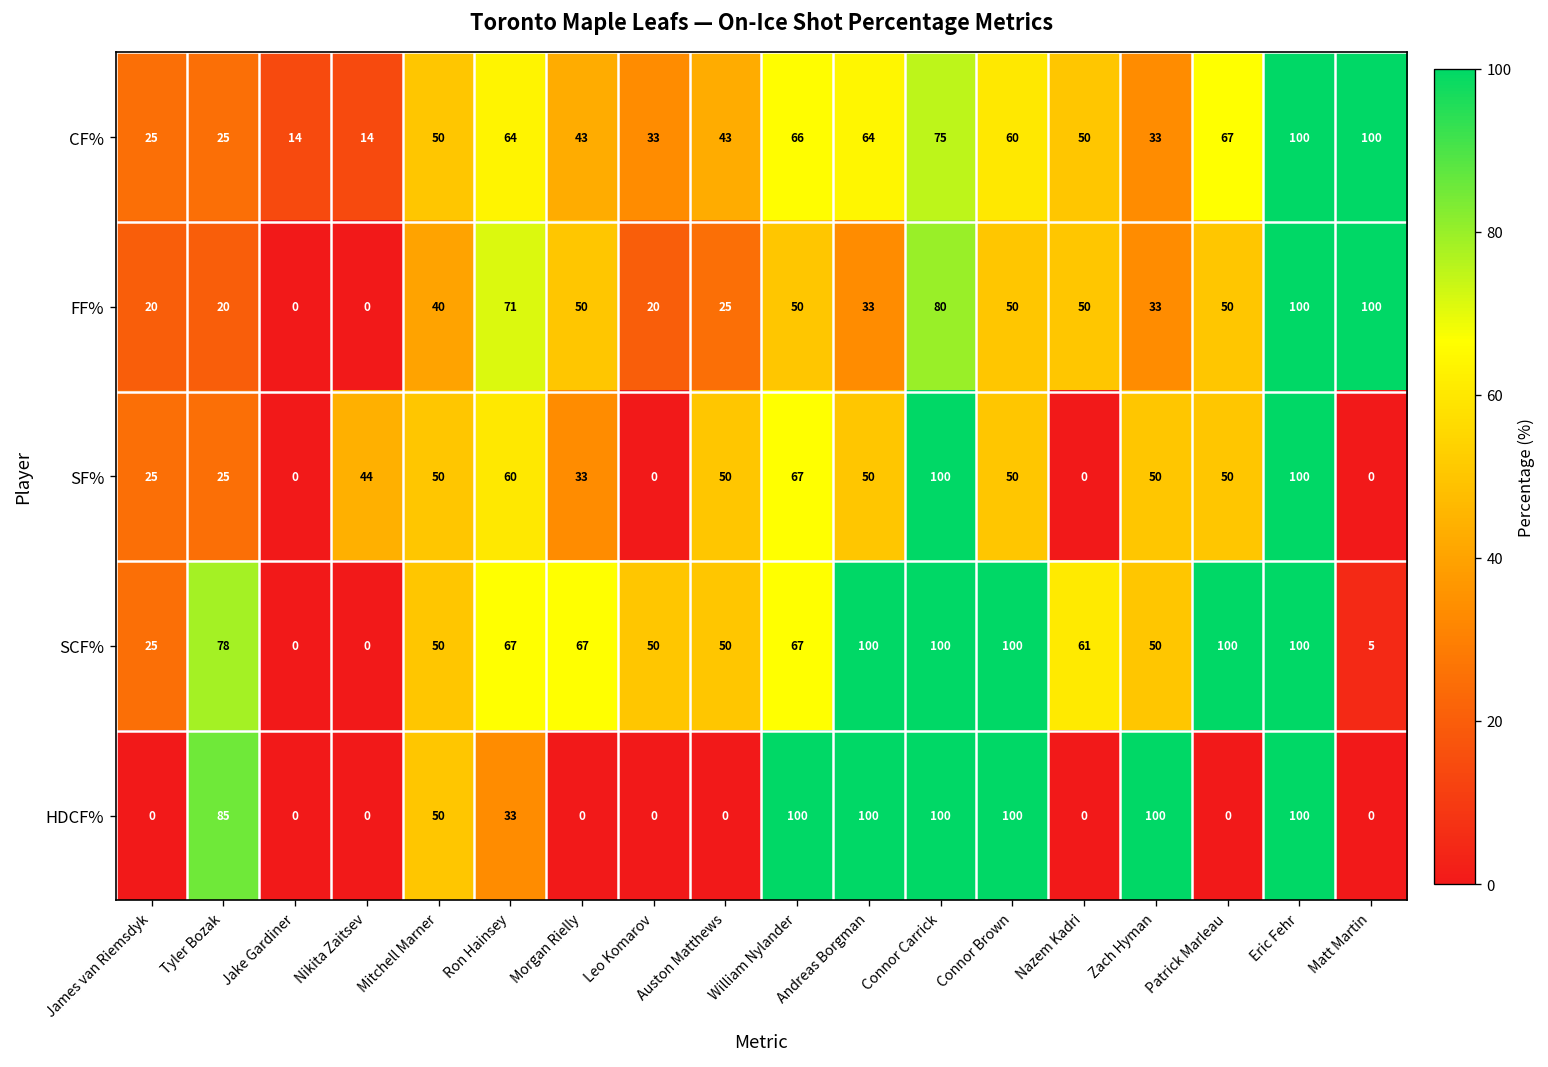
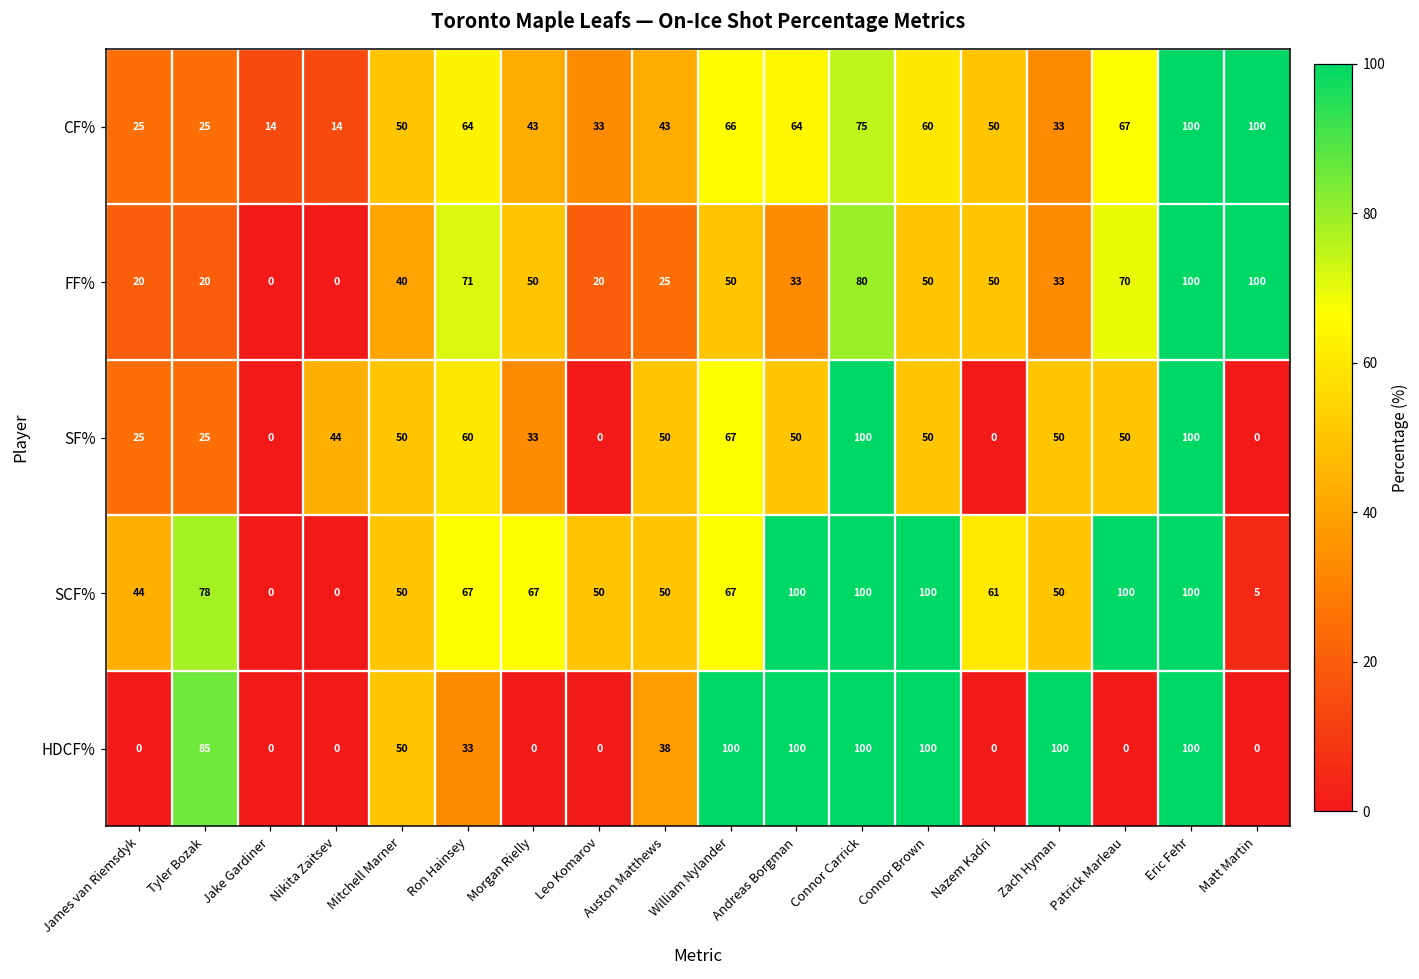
  {
    "CF%": {
      "James van Riemsdyk": 25,
      "Tyler Bozak": 25,
      "Jake Gardiner": 14,
      "Nikita Zaitsev": 14,
      "Mitchell Marner": 50,
      "Ron Hainsey": 64,
      "Morgan Rielly": 43,
      "Leo Komarov": 33,
      "Auston Matthews": 43,
      "William Nylander": 66,
      "Andreas Borgman": 64,
      "Connor Carrick": 75,
      "Connor Brown": 60,
      "Nazem Kadri": 50,
      "Zach Hyman": 33,
      "Patrick Marleau": 67,
      "Eric Fehr": 100,
      "Matt Martin": 100
    },
    "FF%": {
      "James van Riemsdyk": 20,
      "Tyler Bozak": 20,
      "Jake Gardiner": 0,
      "Nikita Zaitsev": 0,
      "Mitchell Marner": 40,
      "Ron Hainsey": 71,
      "Morgan Rielly": 50,
      "Leo Komarov": 20,
      "Auston Matthews": 25,
      "William Nylander": 50,
      "Andreas Borgman": 33,
      "Connor Carrick": 80,
      "Connor Brown": 50,
      "Nazem Kadri": 50,
      "Zach Hyman": 33,
-     "Patrick Marleau": 50,
+     "Patrick Marleau": 70,
      "Eric Fehr": 100,
      "Matt Martin": 100
    },
    "SF%": {
      "James van Riemsdyk": 25,
      "Tyler Bozak": 25,
      "Jake Gardiner": 0,
      "Nikita Zaitsev": 44,
      "Mitchell Marner": 50,
      "Ron Hainsey": 60,
      "Morgan Rielly": 33,
      "Leo Komarov": 0,
      "Auston Matthews": 50,
      "William Nylander": 67,
      "Andreas Borgman": 50,
      "Connor Carrick": 100,
      "Connor Brown": 50,
      "Nazem Kadri": 0,
      "Zach Hyman": 50,
      "Patrick Marleau": 50,
      "Eric Fehr": 100,
      "Matt Martin": 0
    },
    "SCF%": {
-     "James van Riemsdyk": 25,
+     "James van Riemsdyk": 44,
      "Tyler Bozak": 78,
      "Jake Gardiner": 0,
      "Nikita Zaitsev": 0,
      "Mitchell Marner": 50,
      "Ron Hainsey": 67,
      "Morgan Rielly": 67,
      "Leo Komarov": 50,
      "Auston Matthews": 50,
      "William Nylander": 67,
      "Andreas Borgman": 100,
      "Connor Carrick": 100,
      "Connor Brown": 100,
      "Nazem Kadri": 61,
      "Zach Hyman": 50,
      "Patrick Marleau": 100,
      "Eric Fehr": 100,
      "Matt Martin": 5
    },
    "HDCF%": {
      "James van Riemsdyk": 0,
      "Tyler Bozak": 85,
      "Jake Gardiner": 0,
      "Nikita Zaitsev": 0,
      "Mitchell Marner": 50,
      "Ron Hainsey": 33,
      "Morgan Rielly": 0,
      "Leo Komarov": 0,
-     "Auston Matthews": 0,
+     "Auston Matthews": 38,
      "William Nylander": 100,
      "Andreas Borgman": 100,
      "Connor Carrick": 100,
      "Connor Brown": 100,
      "Nazem Kadri": 0,
      "Zach Hyman": 100,
      "Patrick Marleau": 0,
      "Eric Fehr": 100,
      "Matt Martin": 0
    }
  }
